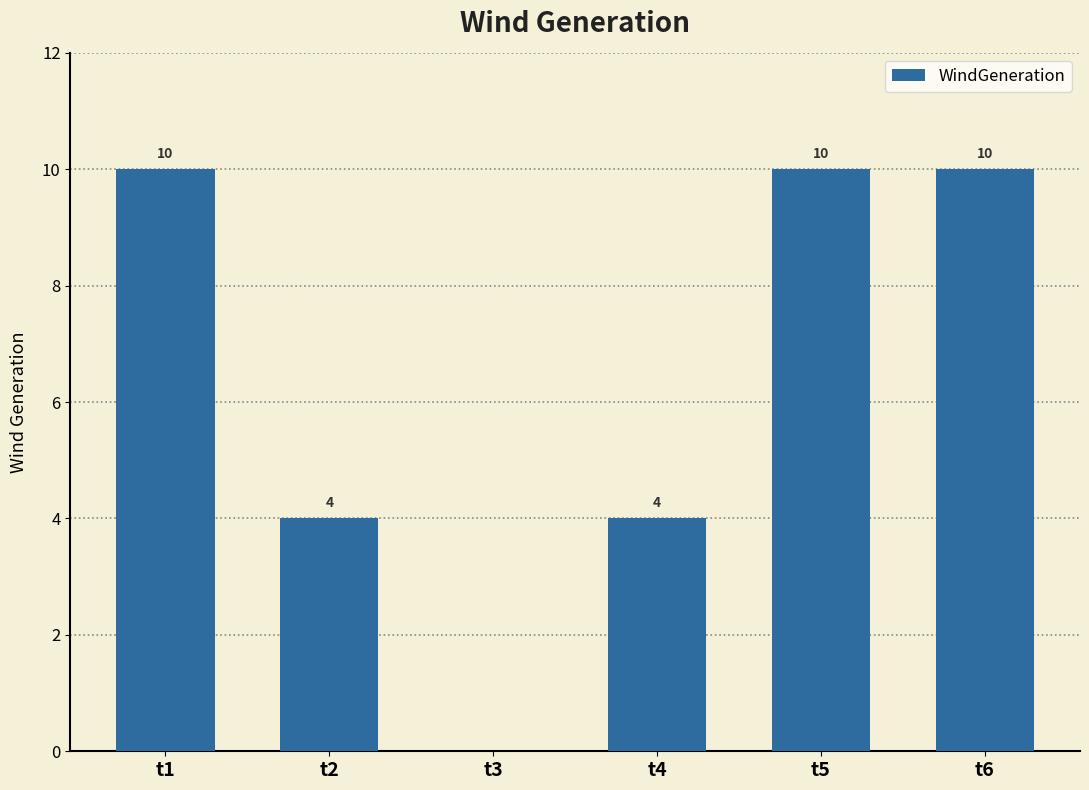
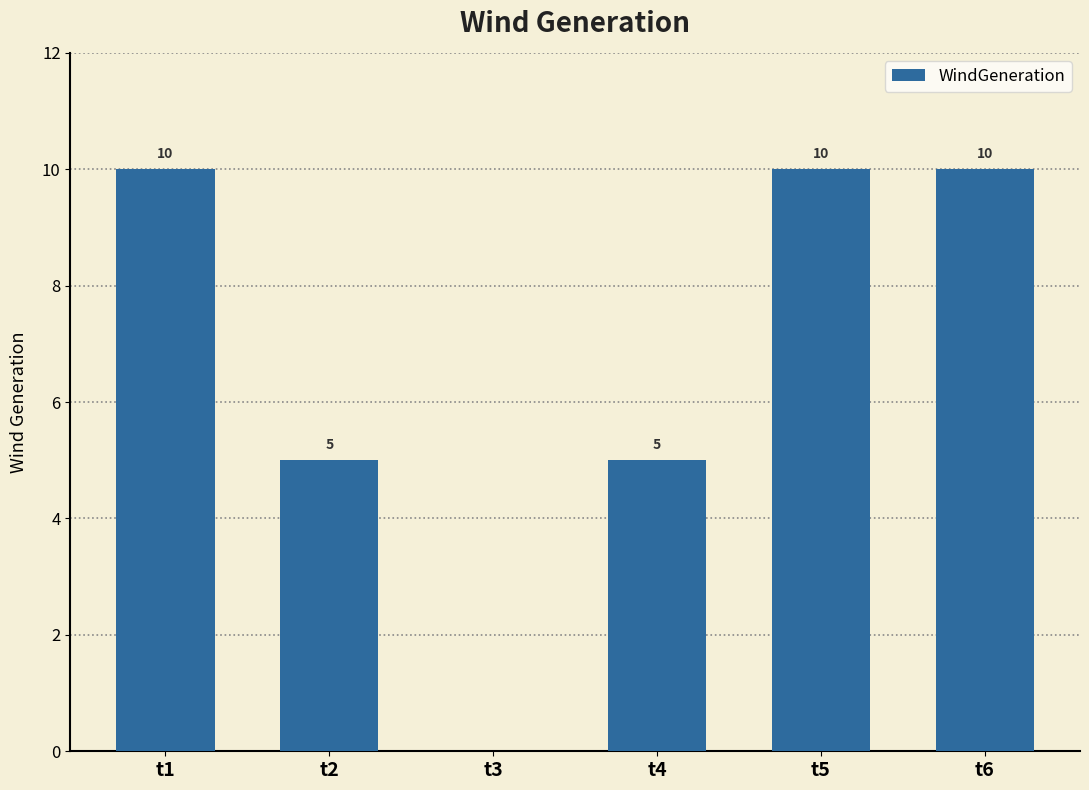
  {
    "t1": 10,
-   "t2": 4,
-   "t4": 4,
+   "t2": 5,
+   "t4": 5,
    "t5": 10,
    "t6": 10
  }
